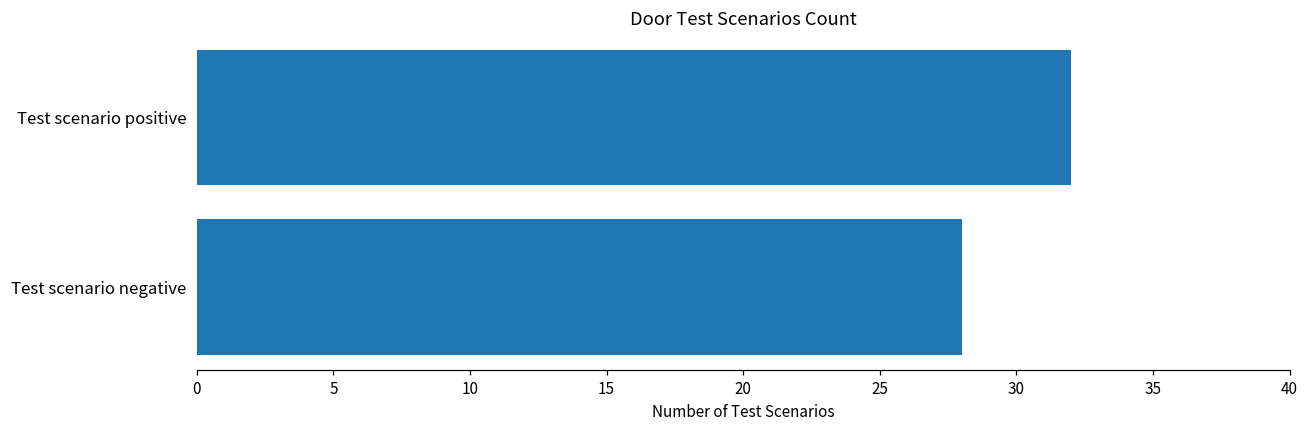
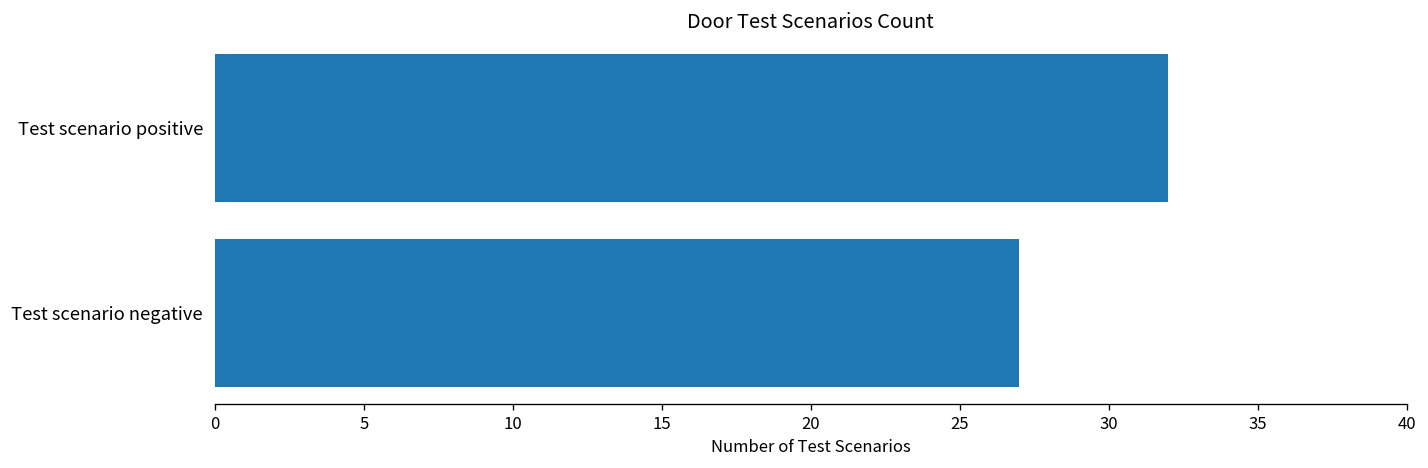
  {
    "Test scenario positive": 32,
-   "Test scenario negative": 28
+   "Test scenario negative": 27
  }
